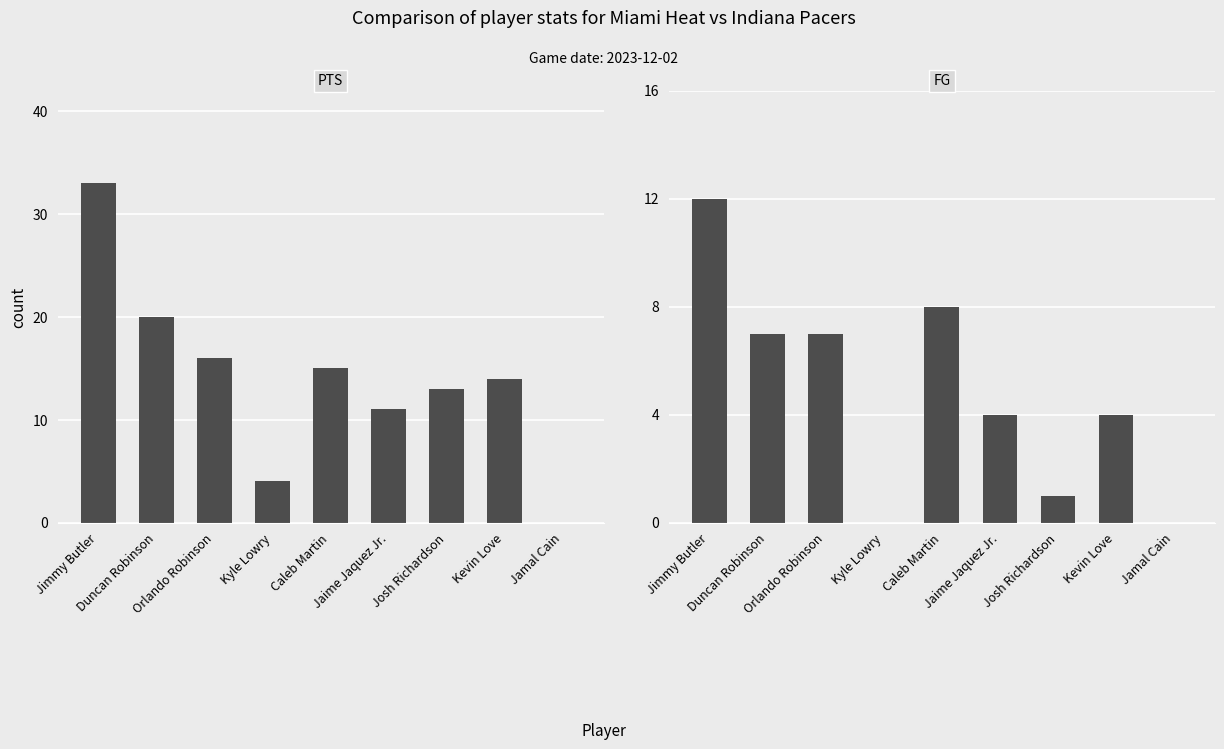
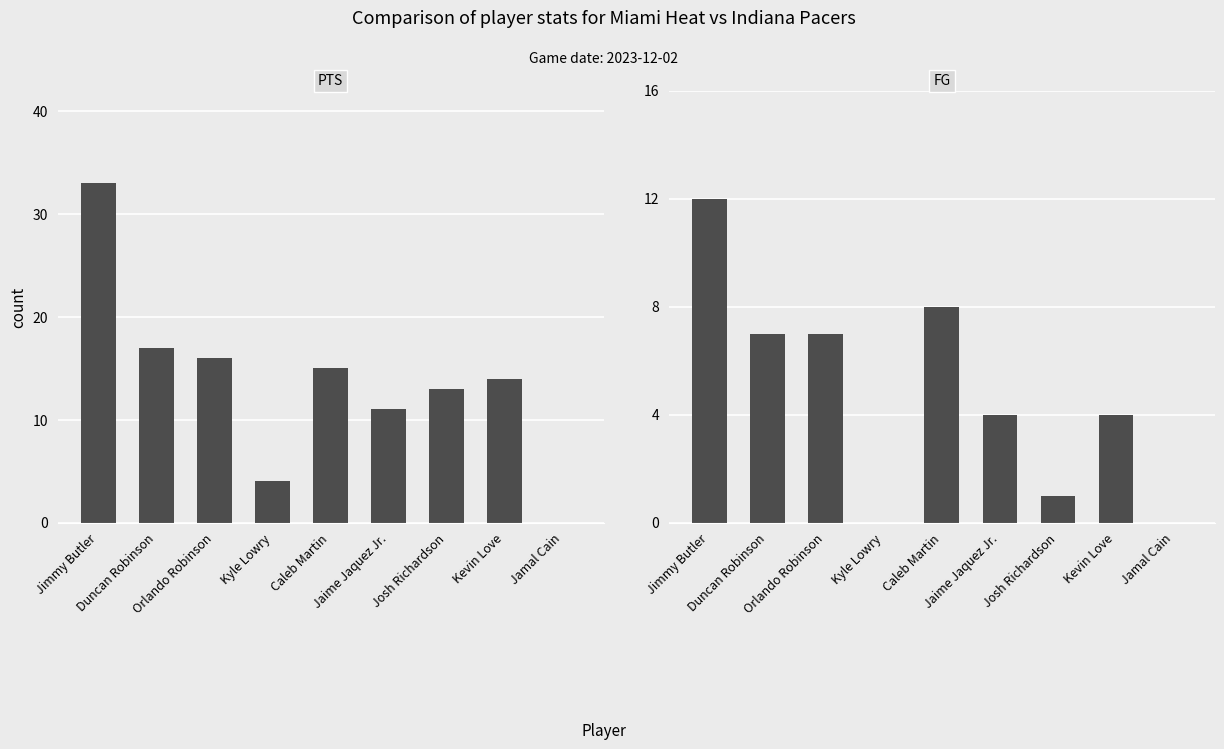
  {
    "PTS": {
      "Jimmy Butler": 33,
-     "Duncan Robinson": 20,
+     "Duncan Robinson": 17,
      "Orlando Robinson": 16,
      "Kyle Lowry": 4,
      "Caleb Martin": 15,
      "Jaime Jaquez Jr.": 11,
      "Josh Richardson": 13,
      "Kevin Love": 14,
      "Jamal Cain": 0
    },
    "FG": {
      "Jimmy Butler": 12.0,
      "Duncan Robinson": 7.0,
      "Orlando Robinson": 7.0,
      "Kyle Lowry": 0.0,
      "Caleb Martin": 8.0,
      "Jaime Jaquez Jr.": 4.0,
      "Josh Richardson": 1.0,
      "Kevin Love": 4.0,
      "Jamal Cain": 0.0
    }
  }
